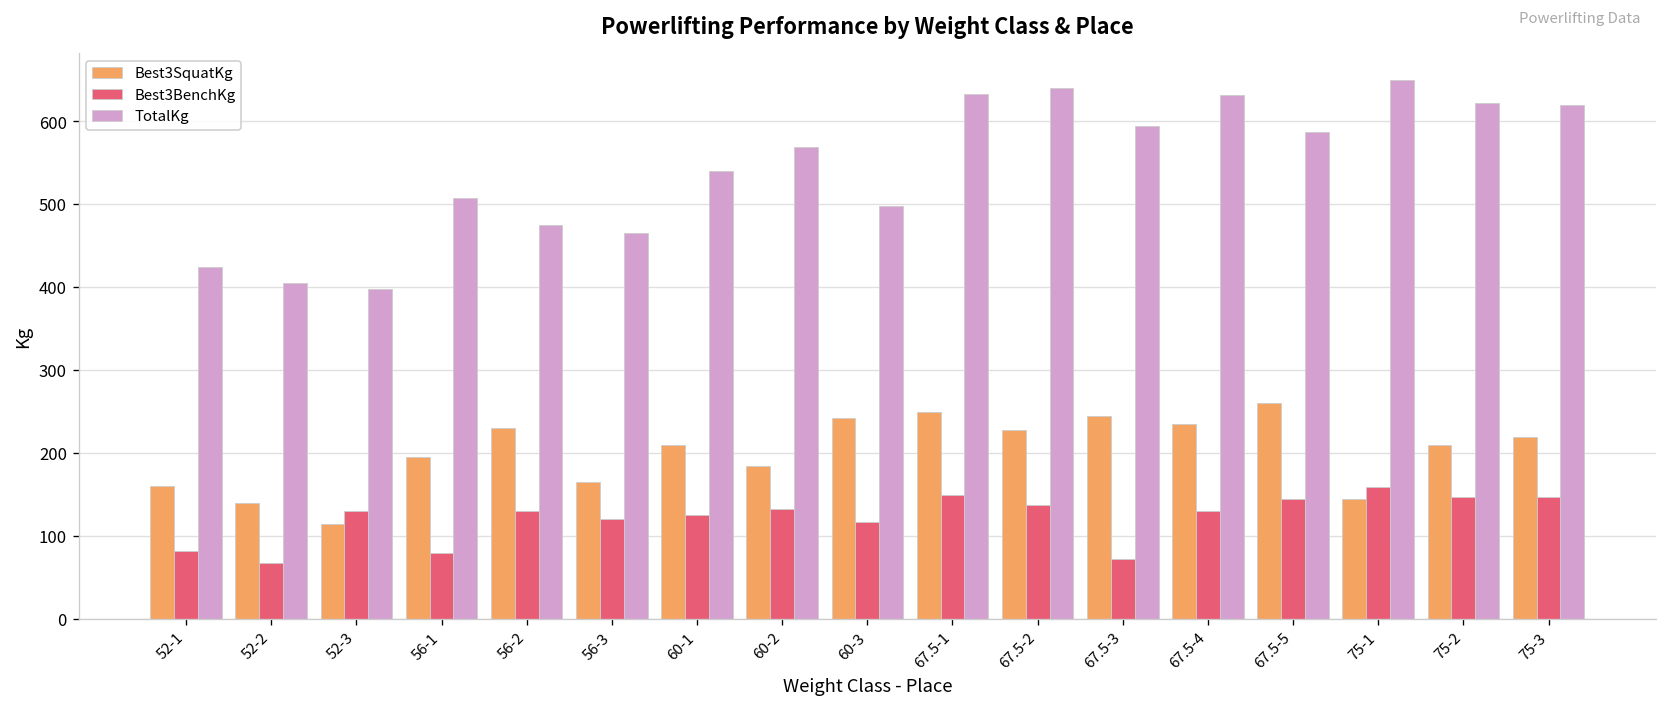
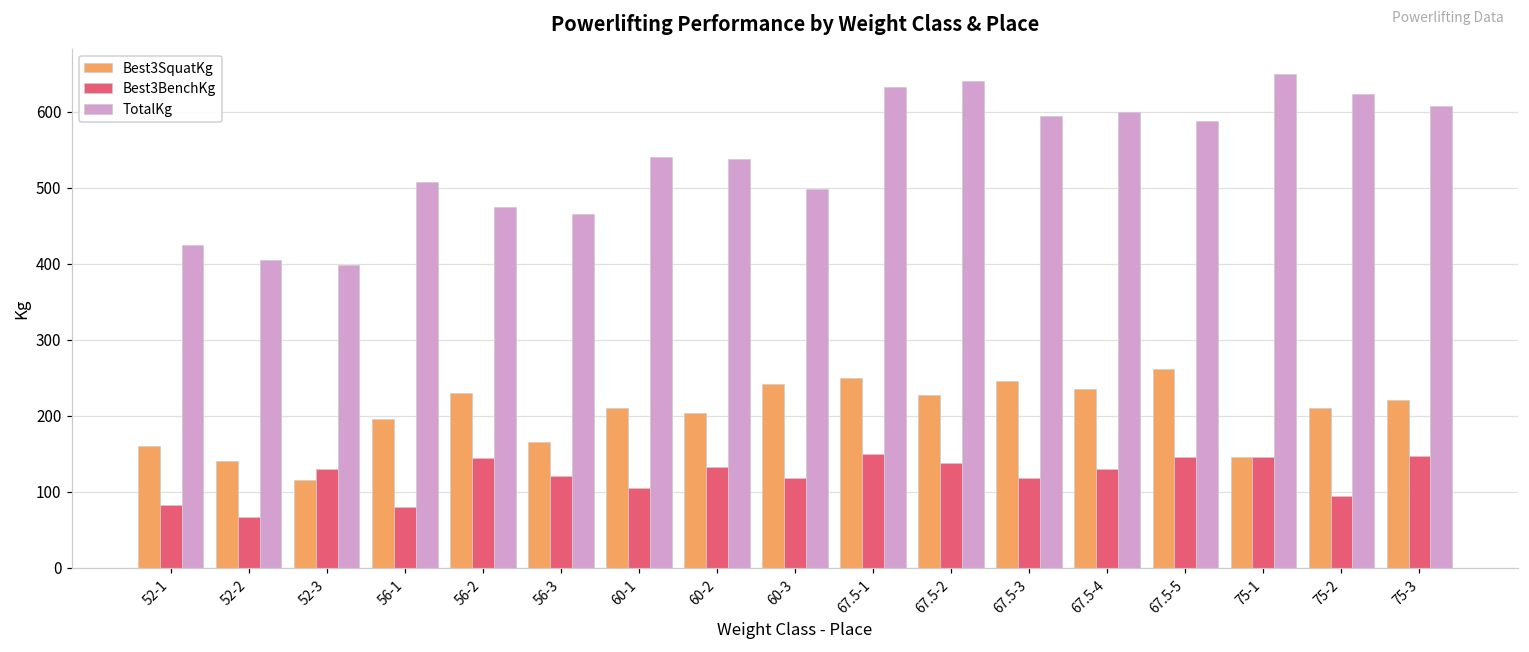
  {
    "Best3SquatKg": {
      "52-1": 160,
      "52-2": 140,
      "52-3": 120,
      "56-1": 200,
      "56-2": 230,
      "56-3": 170,
      "60-1": 210,
-     "60-2": 190,
+     "60-2": 200,
      "60-3": 240,
      "67.5-1": 250,
      "67.5-2": 230,
      "67.5-3": 250,
      "67.5-4": 240,
      "67.5-5": 260,
      "75-1": 150,
      "75-2": 210,
      "75-3": 220
    },
    "Best3BenchKg": {
      "52-1": 80,
      "52-2": 70,
      "52-3": 130,
      "56-1": 80,
-     "56-2": 130,
+     "56-2": 140,
      "56-3": 120,
-     "60-1": 130,
+     "60-1": 110,
      "60-2": 130,
      "60-3": 120,
      "67.5-1": 150,
      "67.5-2": 140,
-     "67.5-3": 70,
+     "67.5-3": 120,
      "67.5-4": 130,
      "67.5-5": 150,
-     "75-1": 160,
-     "75-2": 150,
+     "75-1": 150,
+     "75-2": 90,
      "75-3": 150
    },
    "TotalKg": {
      "52-1": 430,
      "52-2": 410,
      "52-3": 400,
      "56-1": 510,
      "56-2": 480,
      "56-3": 470,
      "60-1": 540,
-     "60-2": 570,
+     "60-2": 540,
      "60-3": 500,
      "67.5-1": 630,
      "67.5-2": 640,
      "67.5-3": 590,
-     "67.5-4": 630,
+     "67.5-4": 600,
      "67.5-5": 590,
      "75-1": 650,
      "75-2": 620,
-     "75-3": 620
+     "75-3": 610
    }
  }
